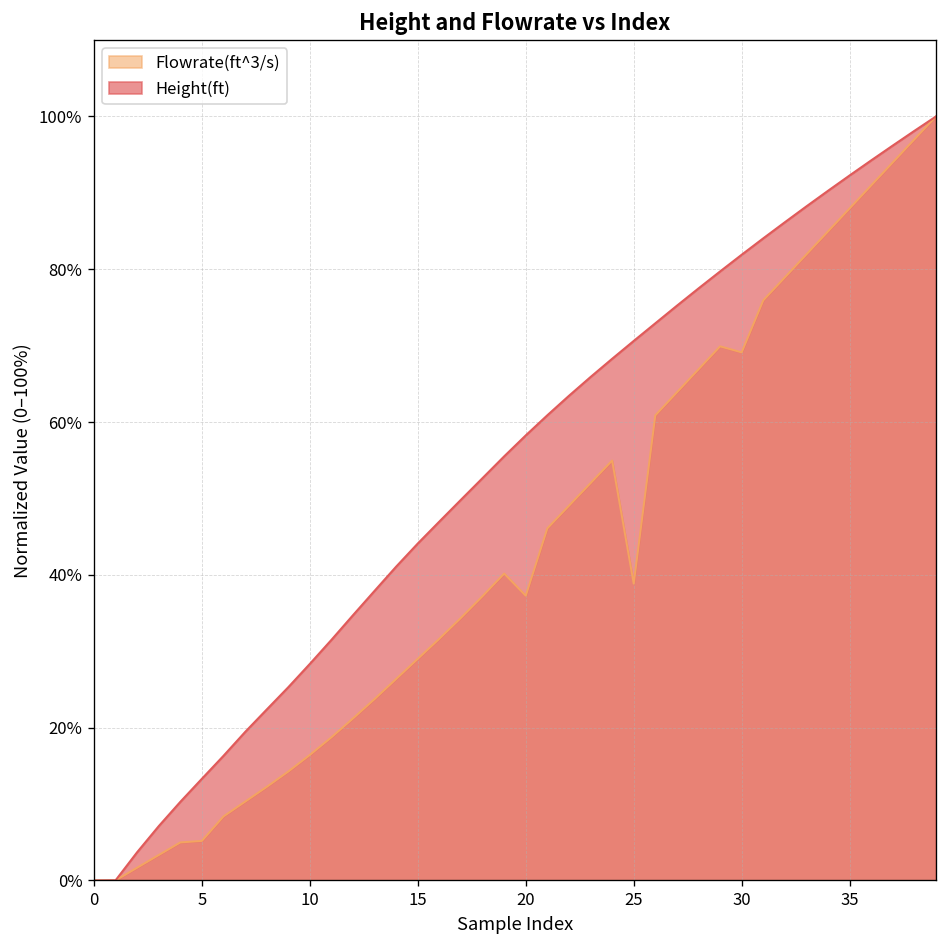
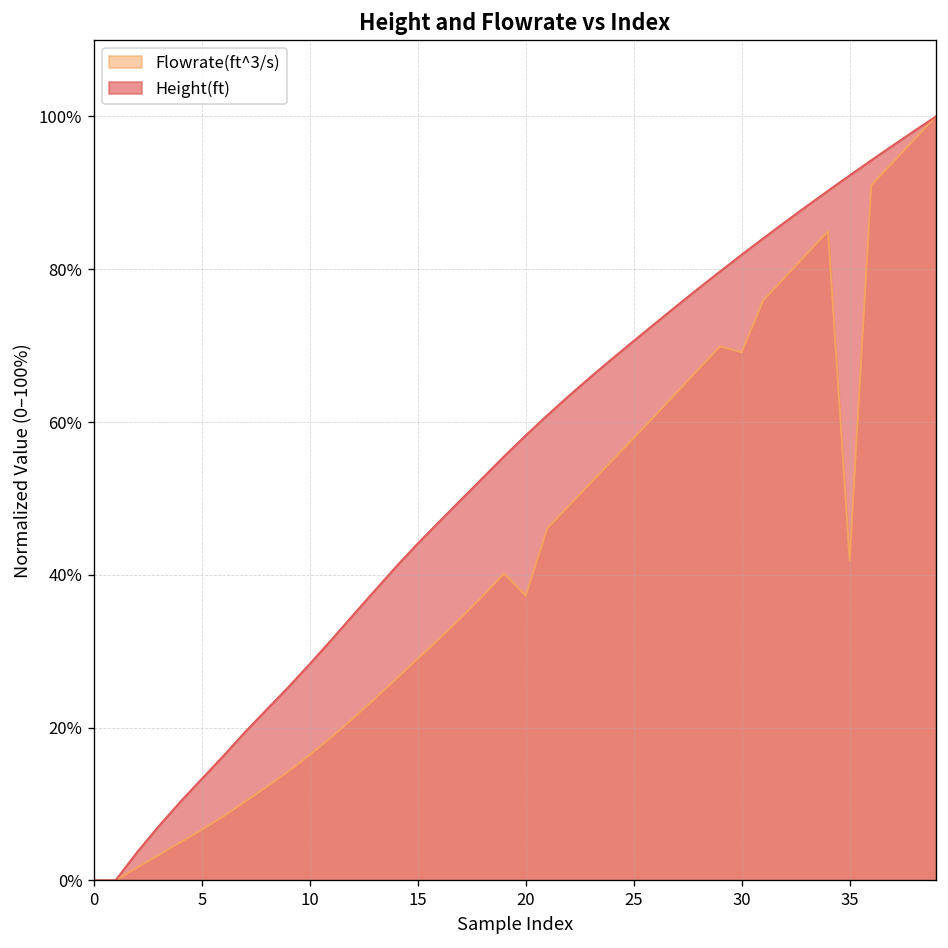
  {
    "Flowrate(ft^3/s)": {
-     "5": "5%",
+     "5": "7%",
      "10": "16%",
      "15": "29%",
      "20": "37%",
-     "25": "39%",
+     "25": "58%",
      "30": "69%",
-     "35": "88%"
+     "35": "42%"
    },
    "Height(ft)": {
      "5": "13%",
      "10": "28%",
      "15": "44%",
      "20": "58%",
      "25": "71%",
      "30": "82%",
      "35": "92%"
    }
  }
